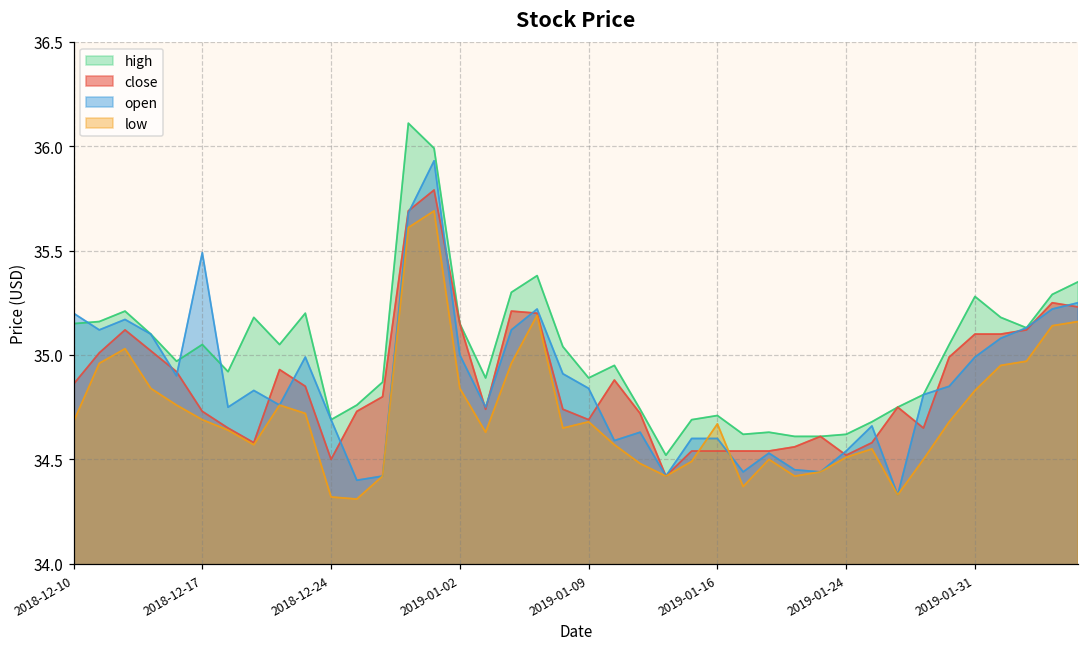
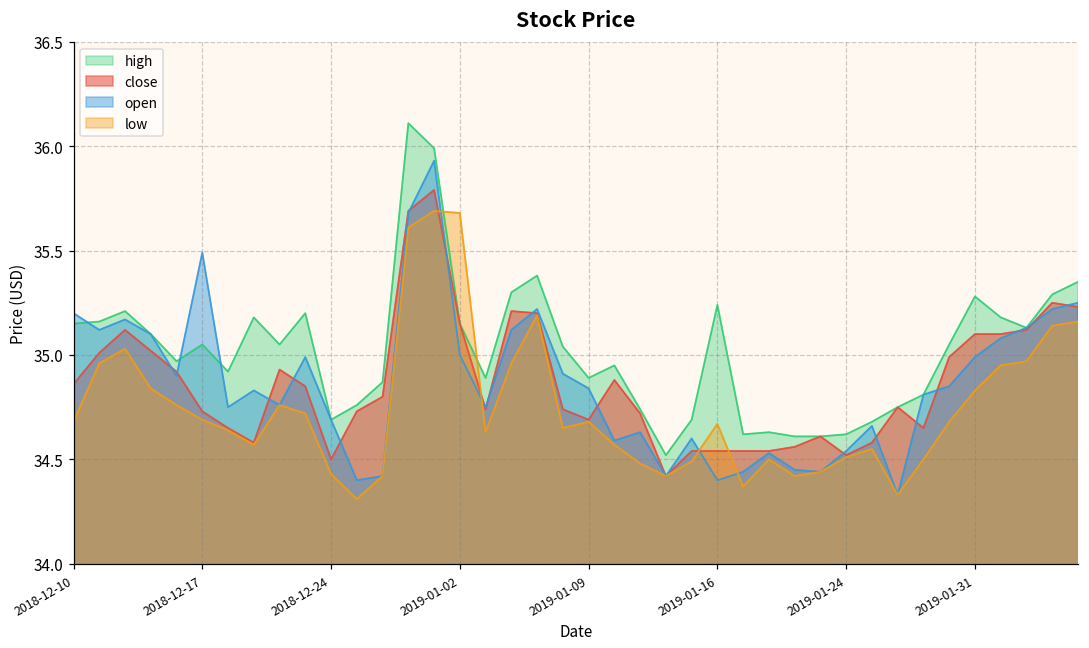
  {
    "high": {
      "2018-12-10": 35.15,
      "2018-12-17": 35.05,
      "2019-01-09": 34.89,
-     "2019-01-16": 34.71,
+     "2019-01-16": 35.24,
      "2019-01-24": 34.62,
      "2019-01-31": 35.28
    },
    "close": {
      "2018-12-10": 34.86,
      "2018-12-17": 34.73,
      "2018-12-24": 34.50,
      "2019-01-16": 34.54,
      "2019-01-31": 35.10
    },
    "open": {
      "2018-12-10": 35.2,
      "2018-12-17": 35.5,
      "2019-01-02": 35.0,
      "2019-01-09": 34.84,
-     "2019-01-16": 34.6,
+     "2019-01-16": 34.4,
      "2019-01-24": 34.54,
      "2019-01-31": 35.0
    },
    "low": {
      "2018-12-10": 34.68,
      "2018-12-17": 34.69,
-     "2018-12-24": 34.32,
-     "2019-01-02": 34.84,
+     "2018-12-24": 34.43,
+     "2019-01-02": 35.68,
      "2019-01-16": 34.67,
      "2019-01-31": 34.83
    }
  }
